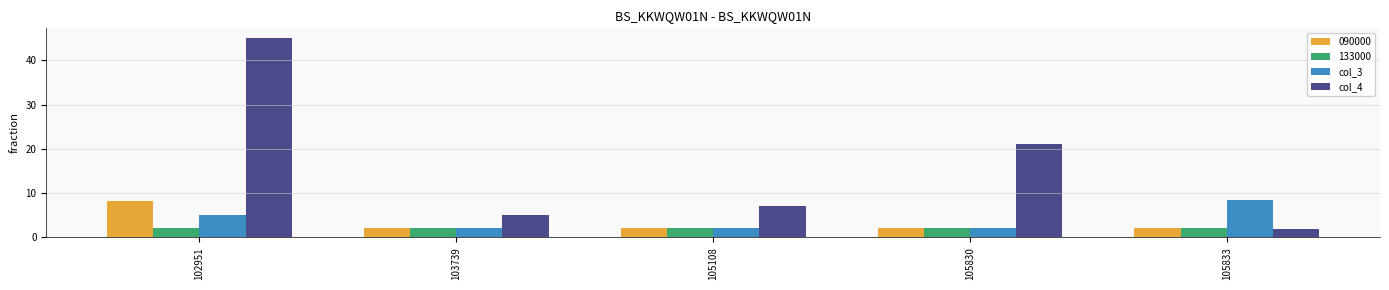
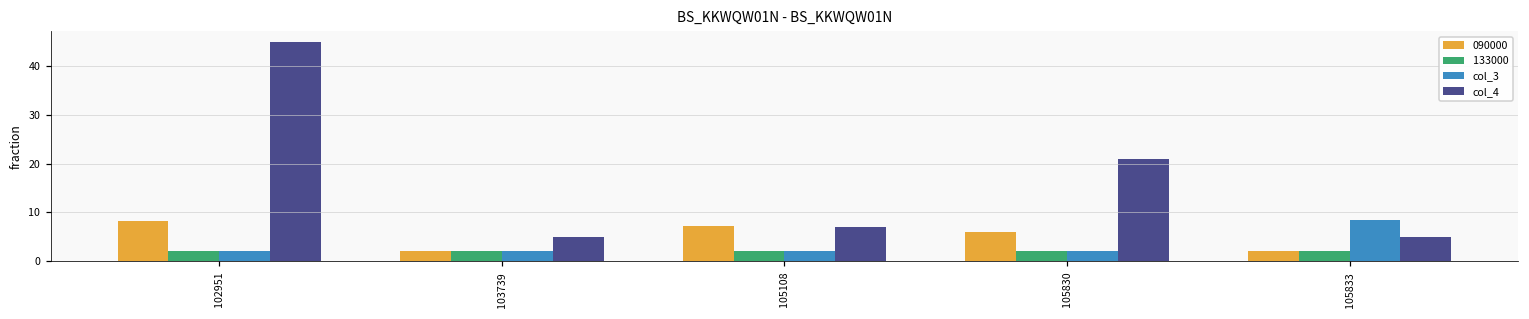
  {
    "090000": {
      "102951": 8,
      "103739": 2,
-     "105108": 2,
-     "105830": 2,
+     "105108": 7,
+     "105830": 6,
      "105833": 2
    },
    "133000": {
      "102951": 2,
      "103739": 2,
      "105108": 2,
      "105830": 2,
      "105833": 2
    },
    "col_3": {
-     "102951": 5,
+     "102951": 2,
      "103739": 2,
      "105108": 2,
      "105830": 2,
      "105833": 8
    },
    "col_4": {
      "102951": 45,
      "103739": 5,
      "105108": 7,
      "105830": 21,
-     "105833": 2
+     "105833": 5
    }
  }
